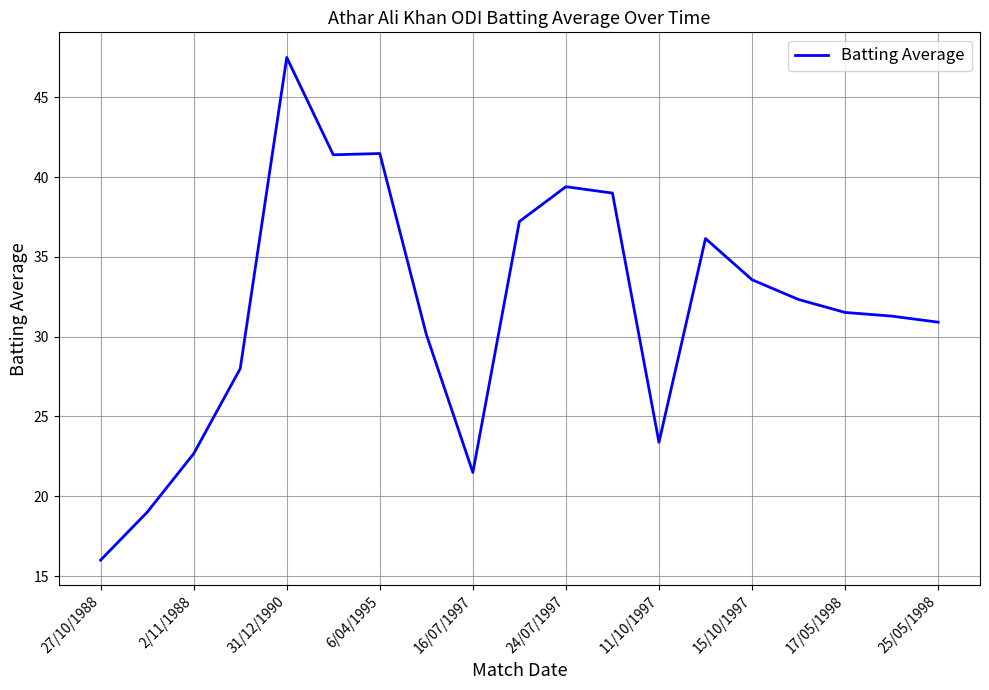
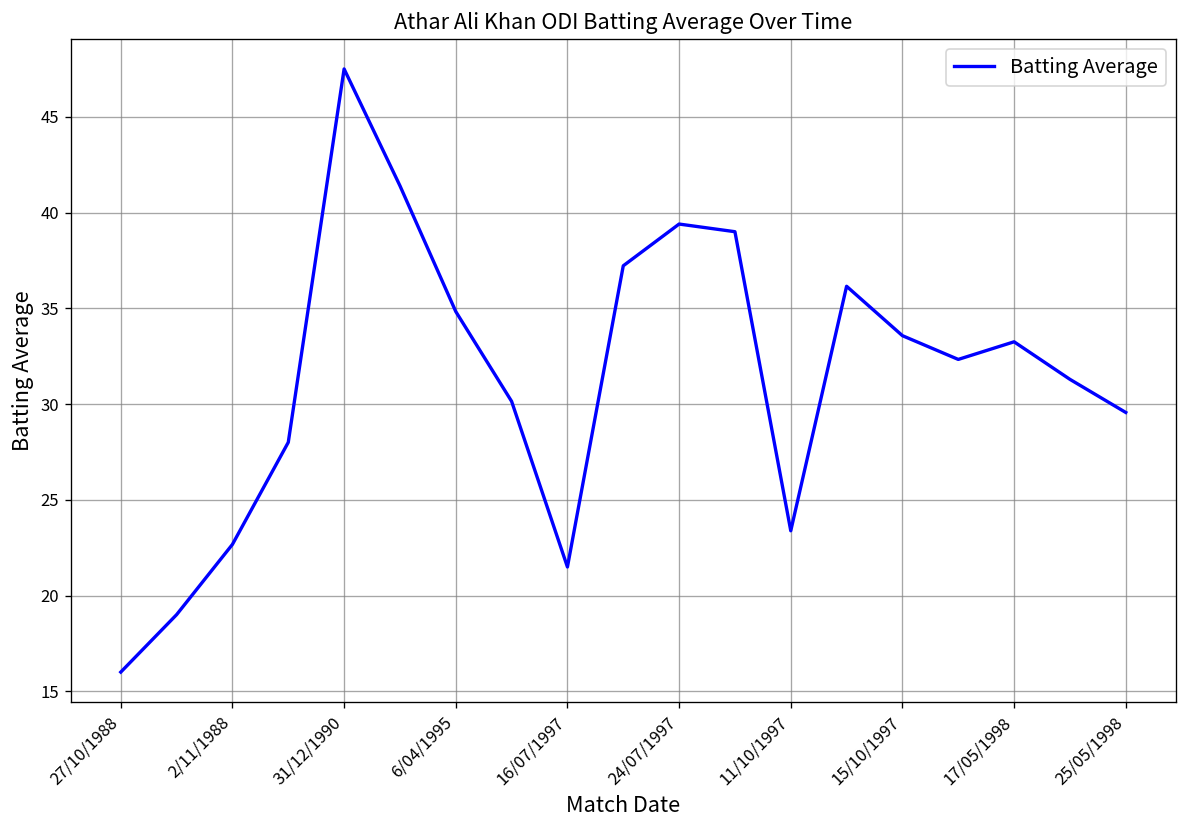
  {
    "27/10/1988": 16.0,
    "2/11/1988": 22.7,
    "31/12/1990": 47.5,
-   "6/04/1995": 41.5,
+   "6/04/1995": 34.8,
    "16/07/1997": 21.5,
    "24/07/1997": 39.4,
    "11/10/1997": 23.4,
    "15/10/1997": 33.6,
-   "17/05/1998": 31.5,
-   "25/05/1998": 30.9
+   "17/05/1998": 33.3,
+   "25/05/1998": 29.6
  }
